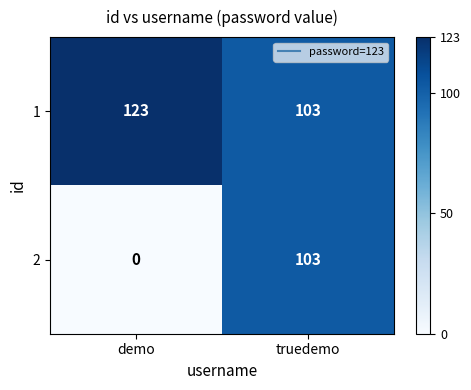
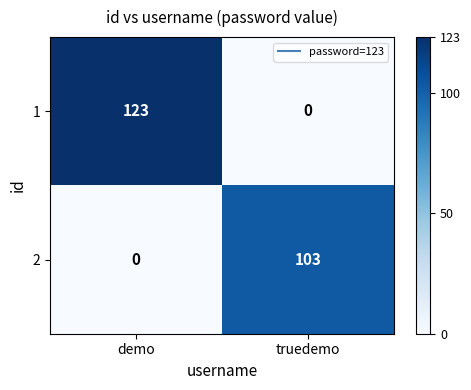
  {
    "1": {
      "demo": 123,
-     "truedemo": 103
+     "truedemo": 0
    },
    "2": {
      "demo": 0,
      "truedemo": 103
    }
  }
